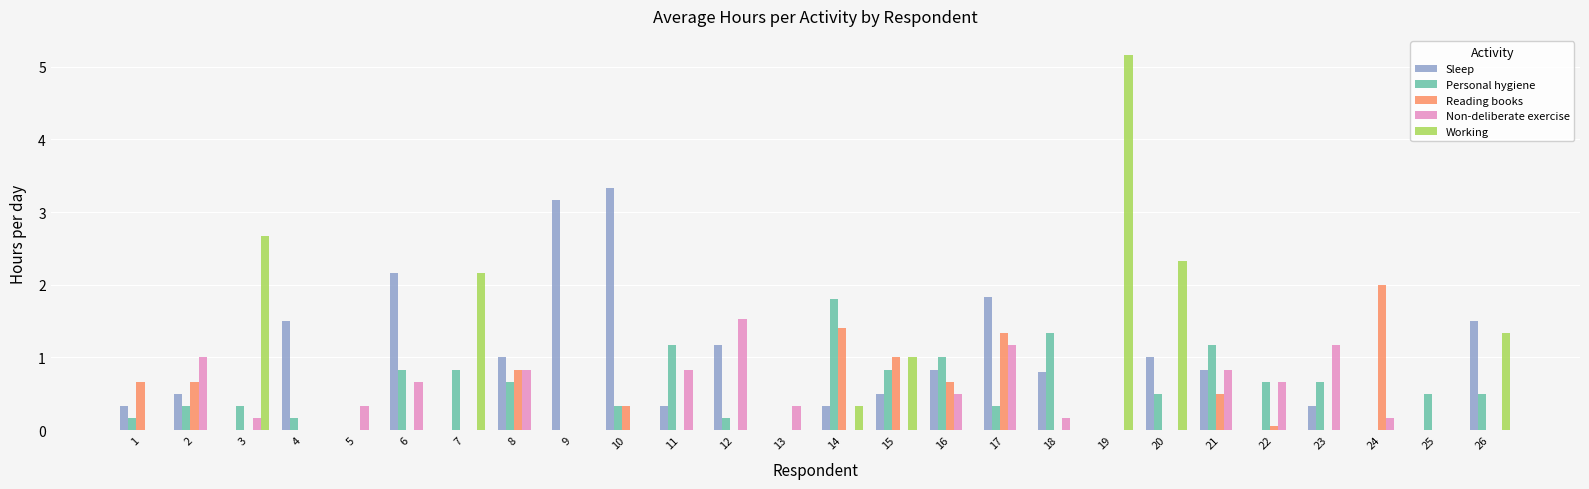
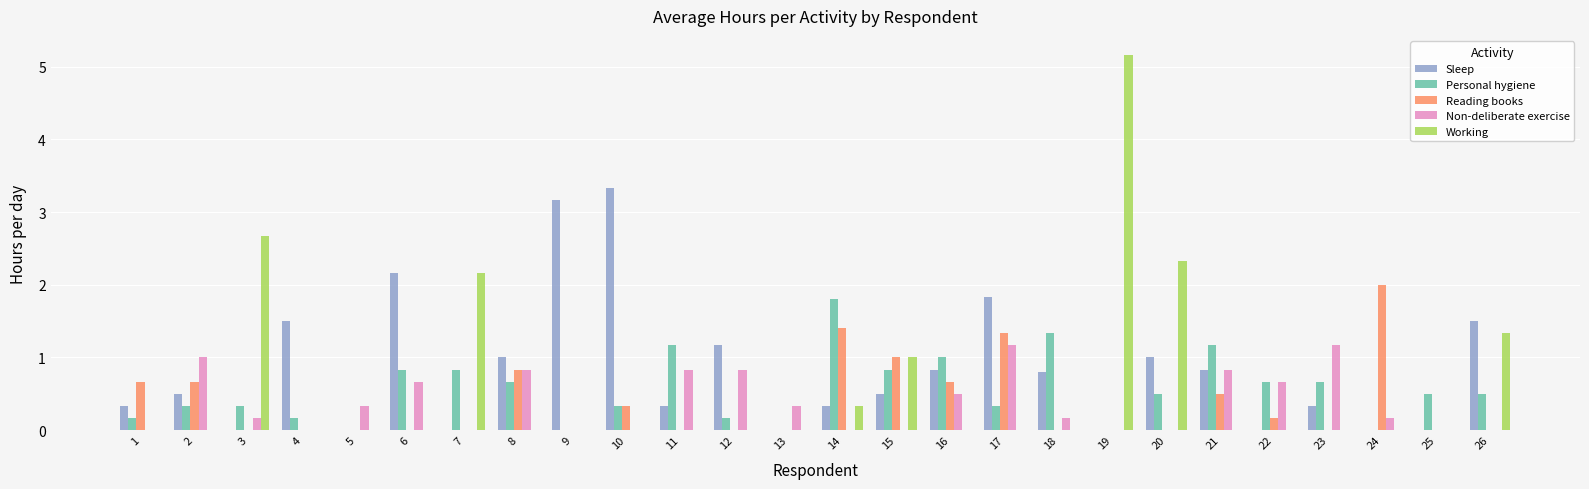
  {
    "Sleep": {
      "1": 0.3,
      "2": 0.5,
      "3": 0.0,
      "4": 1.5,
      "5": 0.0,
      "6": 2.2,
      "7": 0.0,
      "8": 1.0,
      "9": 3.2,
      "10": 3.3,
      "11": 0.3,
      "12": 1.2,
      "13": 0.0,
      "14": 0.3,
      "15": 0.5,
      "16": 0.8,
      "17": 1.8,
      "18": 0.8,
      "19": 0.0,
      "20": 1.0,
      "21": 0.8,
      "22": 0.0,
      "23": 0.3,
      "24": 0.0,
      "25": 0.0,
      "26": 1.5
    },
    "Personal hygiene": {
      "1": 0.2,
      "2": 0.3,
      "3": 0.3,
      "4": 0.2,
      "5": 0.0,
      "6": 0.8,
      "7": 0.8,
      "8": 0.7,
      "9": 0.0,
      "10": 0.3,
      "11": 1.2,
      "12": 0.2,
      "13": 0.0,
      "14": 1.8,
      "15": 0.8,
      "16": 1.0,
      "17": 0.3,
      "18": 1.3,
      "19": 0.0,
      "20": 0.5,
      "21": 1.2,
      "22": 0.7,
      "23": 0.7,
      "24": 0.0,
      "25": 0.5,
      "26": 0.5
    },
    "Reading books": {
      "1": 0.7,
      "2": 0.7,
      "3": 0.0,
      "4": 0.0,
      "5": 0.0,
      "6": 0.0,
      "7": 0.0,
      "8": 0.8,
      "9": 0.0,
      "10": 0.3,
      "11": 0.0,
      "12": 0.0,
      "13": 0.0,
      "14": 1.4,
      "15": 1.0,
      "16": 0.7,
      "17": 1.3,
      "18": 0.0,
      "19": 0.0,
      "20": 0.0,
      "21": 0.5,
-     "22": 0.1,
+     "22": 0.2,
      "23": 0.0,
      "24": 2.0,
      "25": 0.0,
      "26": 0.0
    },
    "Non-deliberate exercise": {
      "1": 0.0,
      "2": 1.0,
      "3": 0.2,
      "4": 0.0,
      "5": 0.3,
      "6": 0.7,
      "7": 0.0,
      "8": 0.8,
      "9": 0.0,
      "10": 0.0,
      "11": 0.8,
-     "12": 1.5,
+     "12": 0.8,
      "13": 0.3,
      "14": 0.0,
      "15": 0.0,
      "16": 0.5,
      "17": 1.2,
      "18": 0.2,
      "19": 0.0,
      "20": 0.0,
      "21": 0.8,
      "22": 0.7,
      "23": 1.2,
      "24": 0.2,
      "25": 0.0,
      "26": 0.0
    },
    "Working": {
      "1": 0.0,
      "2": 0.0,
      "3": 2.7,
      "4": 0.0,
      "5": 0.0,
      "6": 0.0,
      "7": 2.2,
      "8": 0.0,
      "9": 0.0,
      "10": 0.0,
      "11": 0.0,
      "12": 0.0,
      "13": 0.0,
      "14": 0.3,
      "15": 1.0,
      "16": 0.0,
      "17": 0.0,
      "18": 0.0,
      "19": 5.2,
      "20": 2.3,
      "21": 0.0,
      "22": 0.0,
      "23": 0.0,
      "24": 0.0,
      "25": 0.0,
      "26": 1.3
    }
  }
